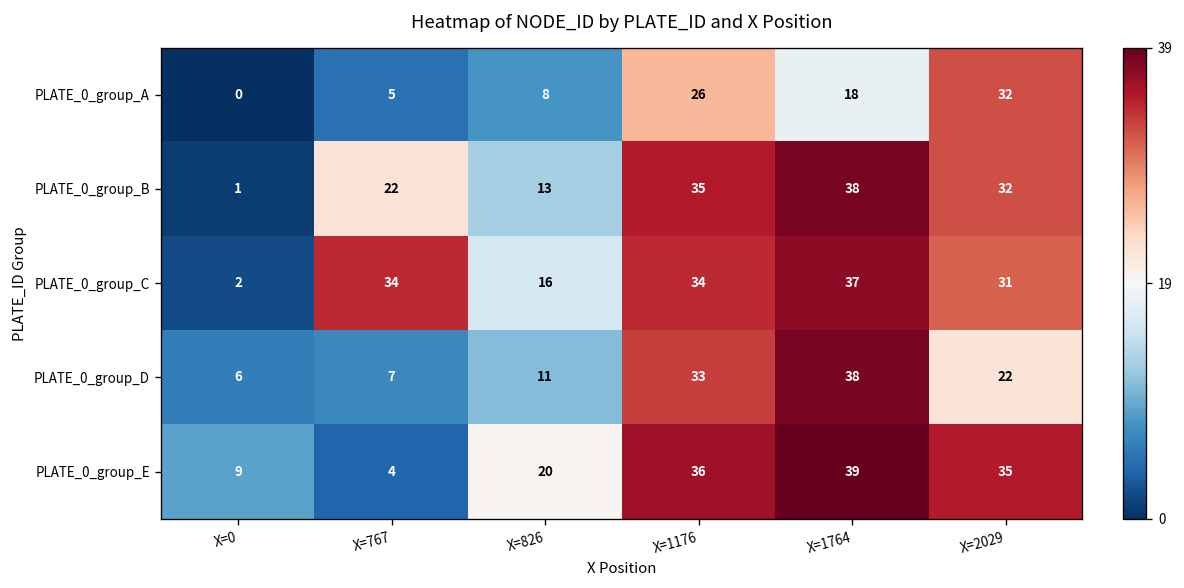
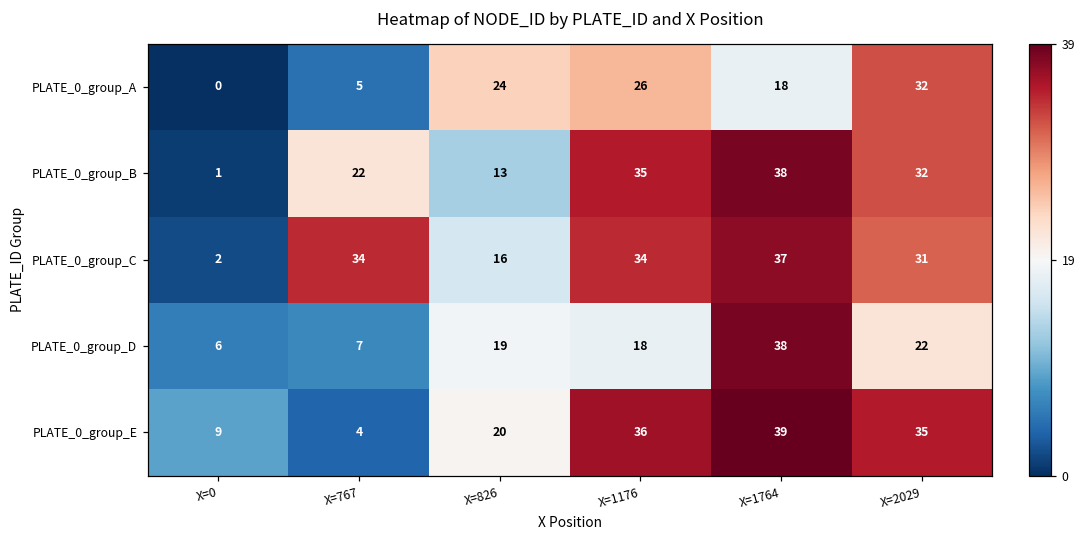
  {
    "PLATE_0_group_A": {
      "X=0": 0,
      "X=767": 5,
-     "X=826": 8,
+     "X=826": 24,
      "X=1176": 26,
      "X=1764": 18,
      "X=2029": 32
    },
    "PLATE_0_group_B": {
      "X=0": 1,
      "X=767": 22,
      "X=826": 13,
      "X=1176": 35,
      "X=1764": 38,
      "X=2029": 32
    },
    "PLATE_0_group_C": {
      "X=0": 2,
      "X=767": 34,
      "X=826": 16,
      "X=1176": 34,
      "X=1764": 37,
      "X=2029": 31
    },
    "PLATE_0_group_D": {
      "X=0": 6,
      "X=767": 7,
-     "X=826": 11,
-     "X=1176": 33,
+     "X=826": 19,
+     "X=1176": 18,
      "X=1764": 38,
      "X=2029": 22
    },
    "PLATE_0_group_E": {
      "X=0": 9,
      "X=767": 4,
      "X=826": 20,
      "X=1176": 36,
      "X=1764": 39,
      "X=2029": 35
    }
  }
